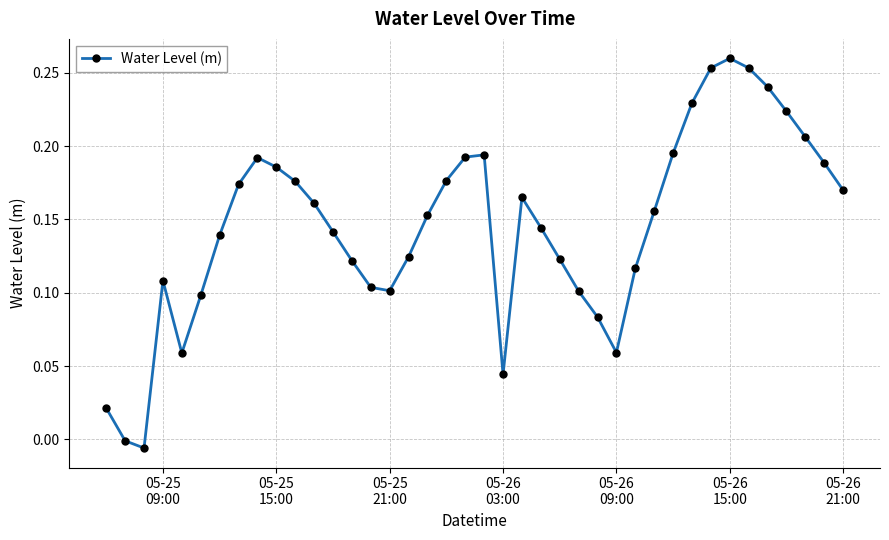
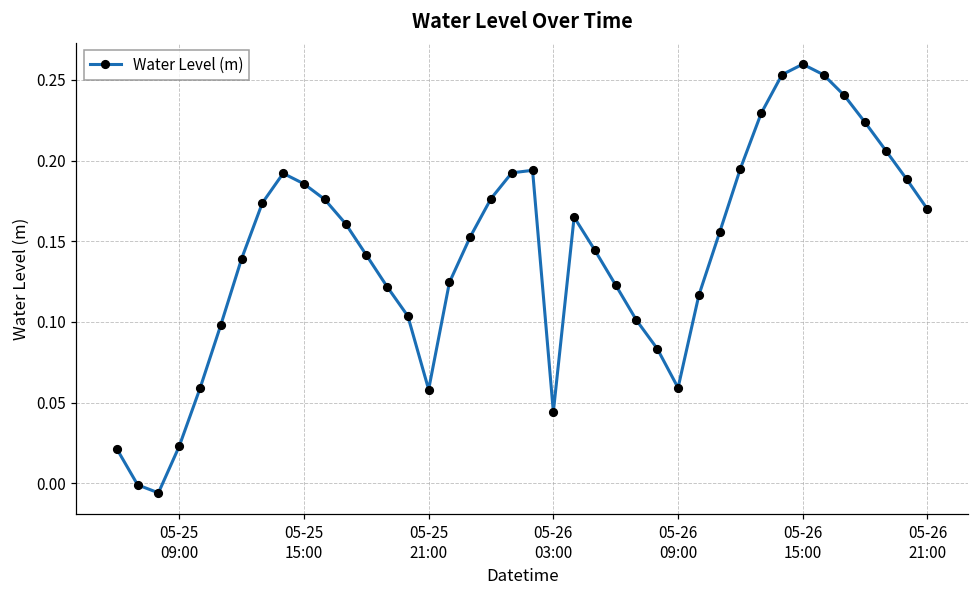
  {
-   "05-25 09:00": 0.108,
+   "05-25 09:00": 0.023,
    "05-25 15:00": 0.186,
-   "05-25 21:00": 0.101,
+   "05-25 21:00": 0.058,
    "05-26 03:00": 0.044,
    "05-26 09:00": 0.059,
    "05-26 15:00": 0.260,
    "05-26 21:00": 0.170
  }
